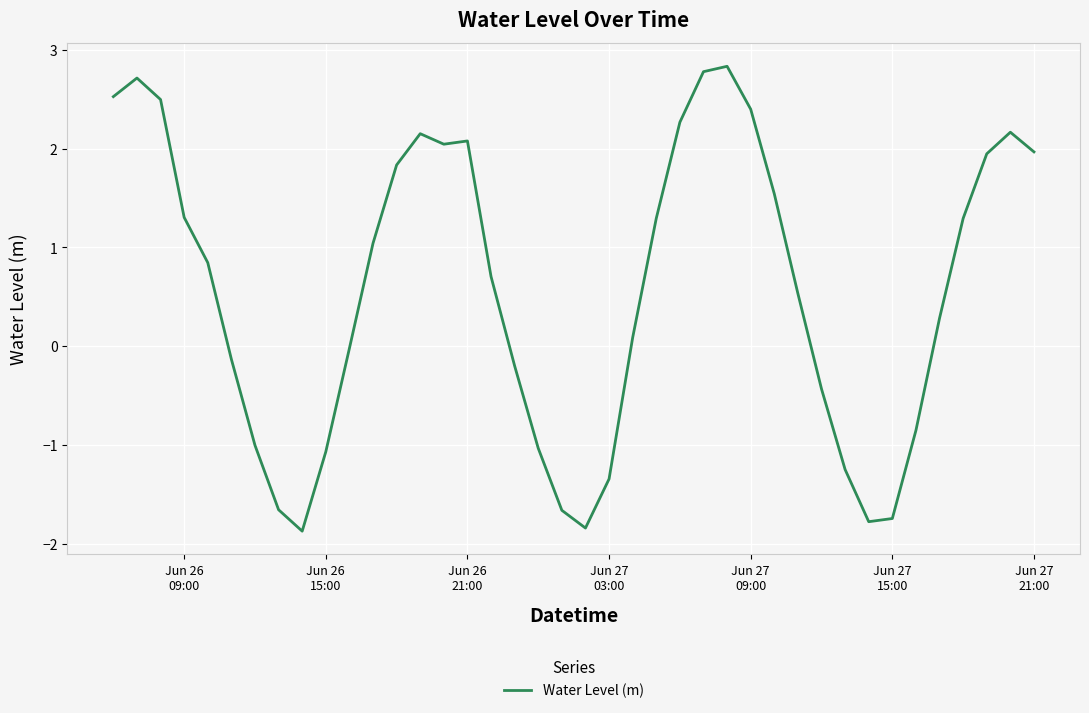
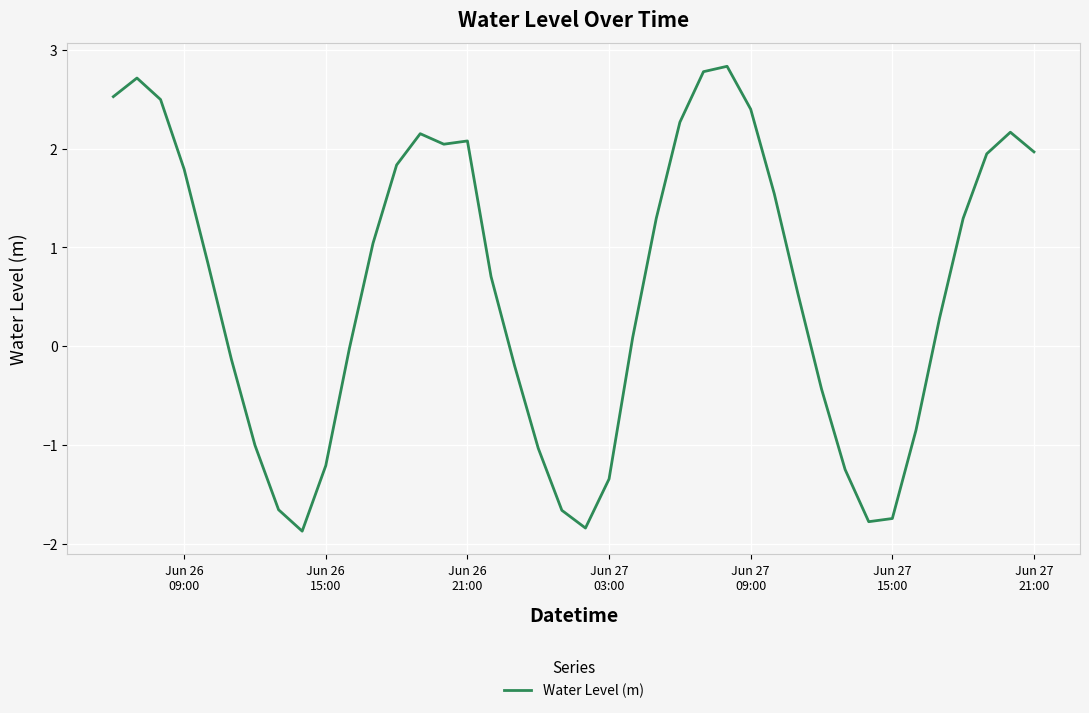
  {
-   "Jun 26 09:00": 1.3,
-   "Jun 26 15:00": -1.1,
+   "Jun 26 09:00": 1.8,
+   "Jun 26 15:00": -1.2,
    "Jun 26 21:00": 2.1,
    "Jun 27 03:00": -1.3,
    "Jun 27 09:00": 2.4,
    "Jun 27 15:00": -1.7,
    "Jun 27 21:00": 2.0
  }
